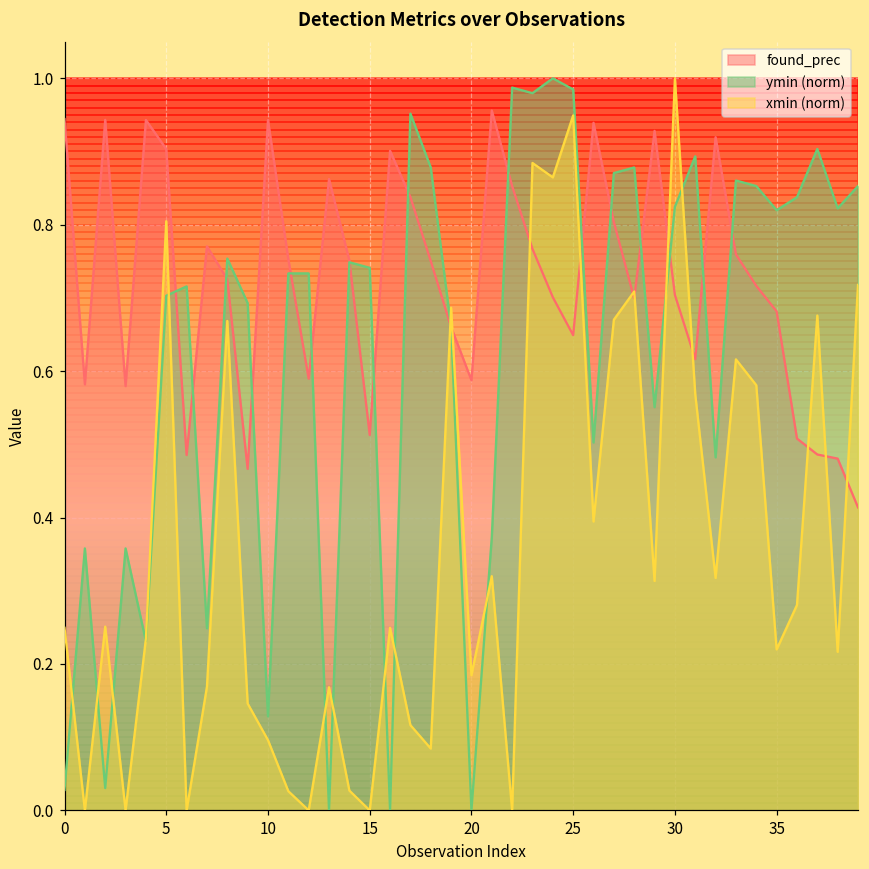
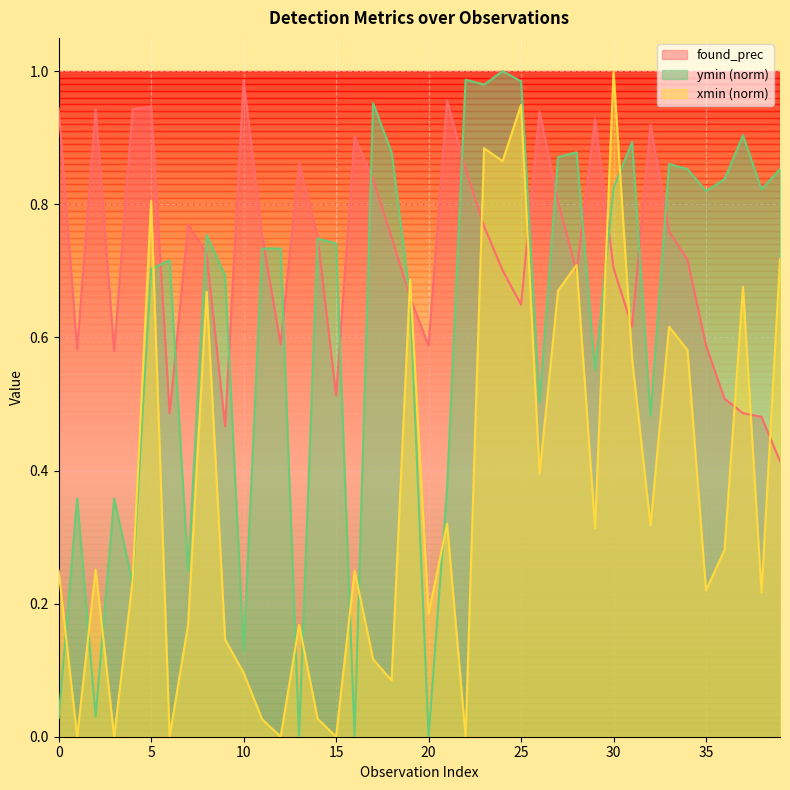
  {
    "found_prec": {
      "0": 0.94,
-     "5": 0.90,
-     "10": 0.94,
+     "5": 0.95,
+     "10": 0.99,
      "15": 0.51,
      "20": 0.59,
      "25": 0.65,
      "30": 0.70,
-     "35": 0.68
+     "35": 0.59
    },
    "ymin (norm)": {
      "0": 0.03,
      "5": 0.70,
      "10": 0.13,
      "15": 0.74,
      "20": 0.00,
      "25": 0.98,
      "30": 0.82,
      "35": 0.82
    },
    "xmin (norm)": {
      "0": 0.25,
      "5": 0.80,
      "10": 0.10,
      "15": 0.00,
      "20": 0.18,
      "25": 0.95,
      "30": 1.00,
      "35": 0.22
    }
  }
